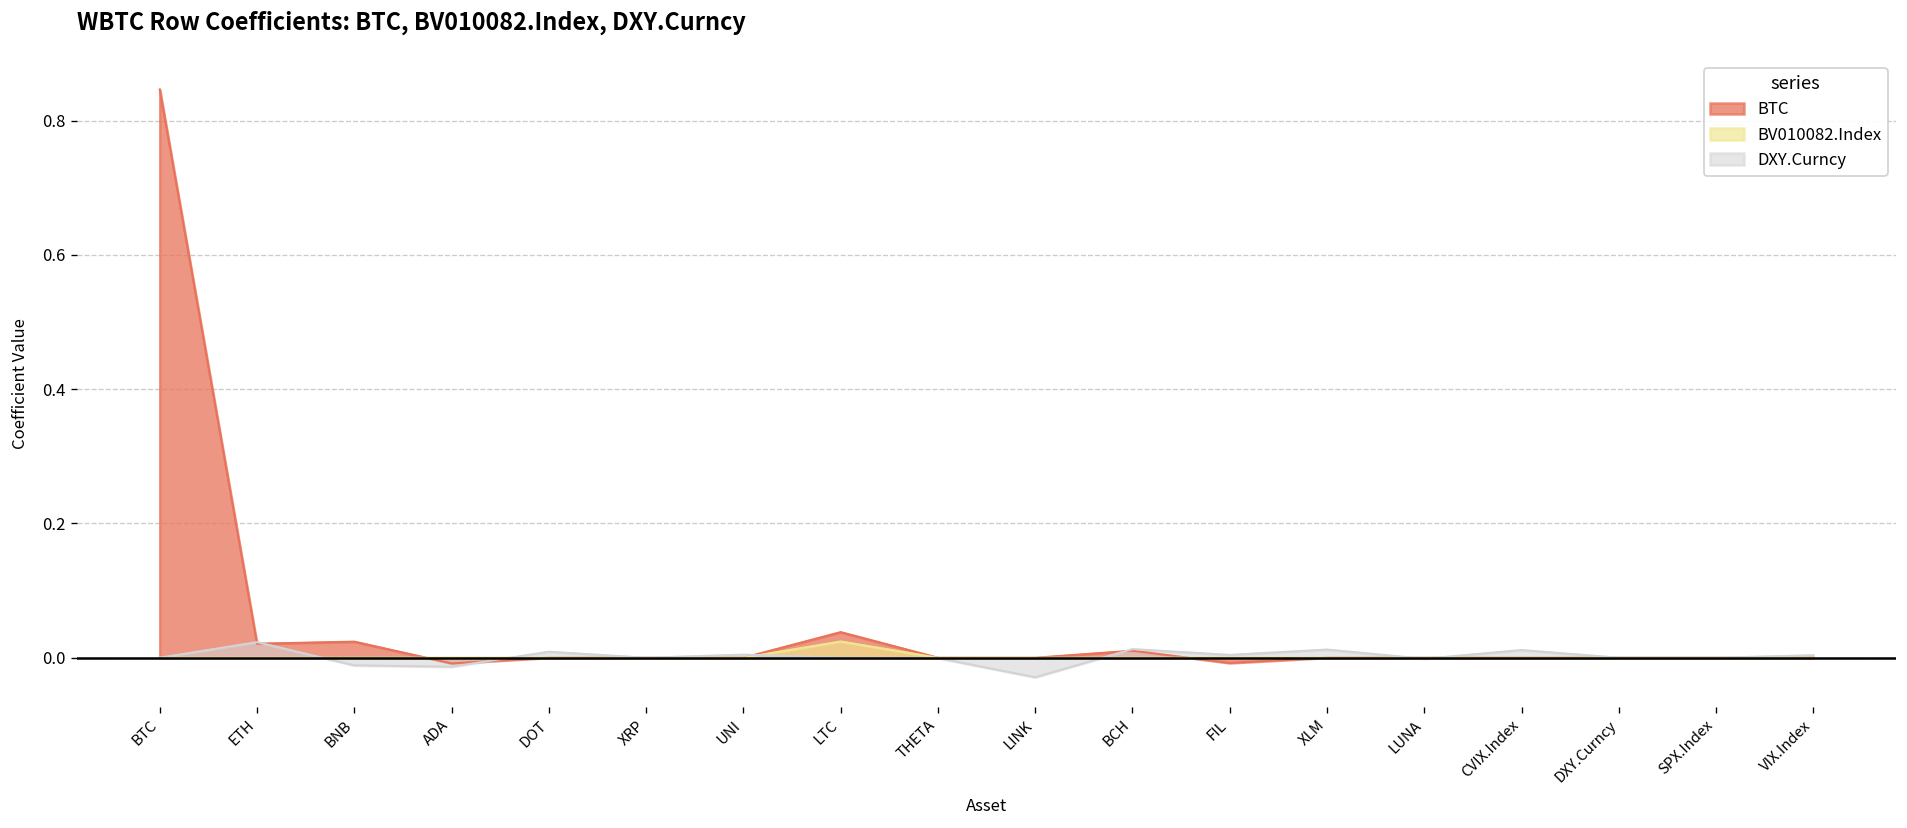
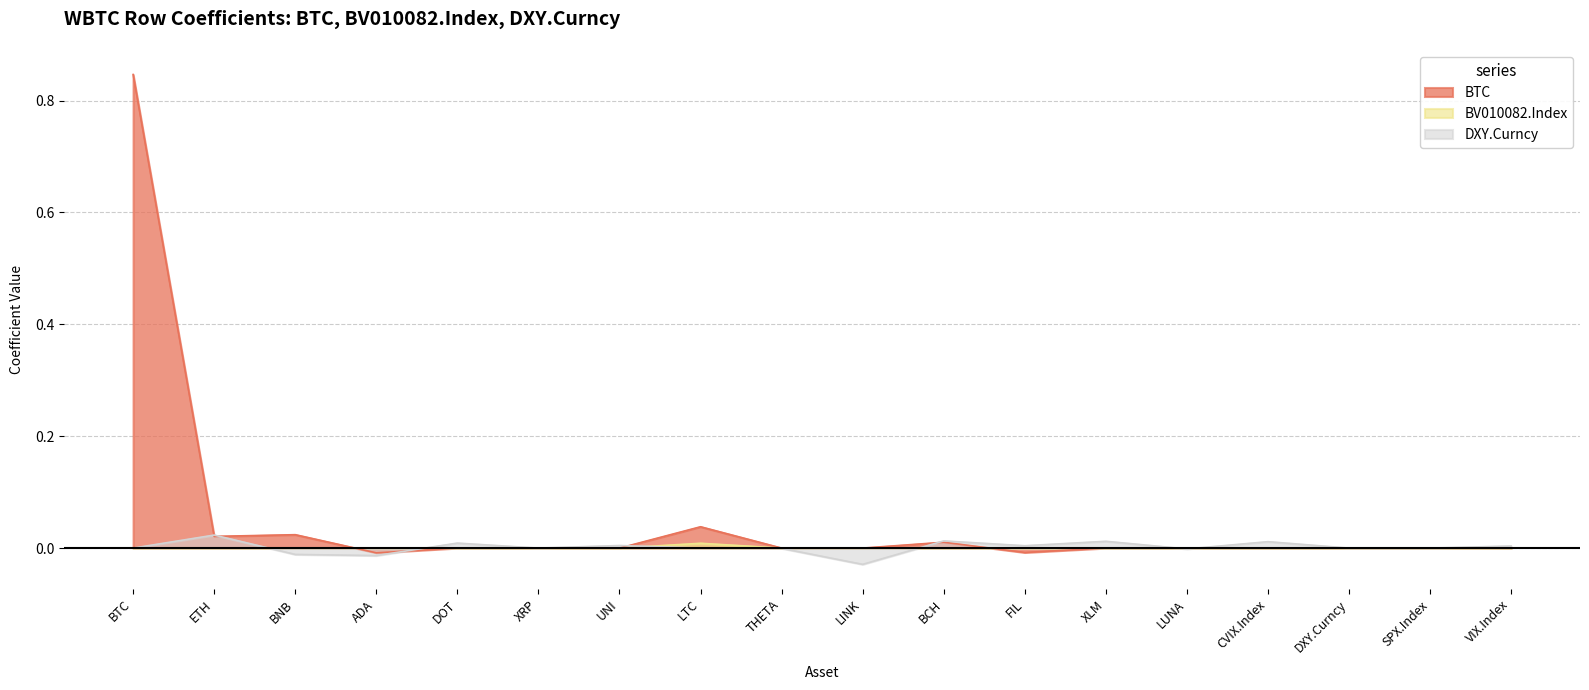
  {
    "BV010082.Index": {
      "ETH": 0.00,
-     "LTC": 0.02,
+     "LTC": 0.01,
      "BCH": 0.00
    }
  }
